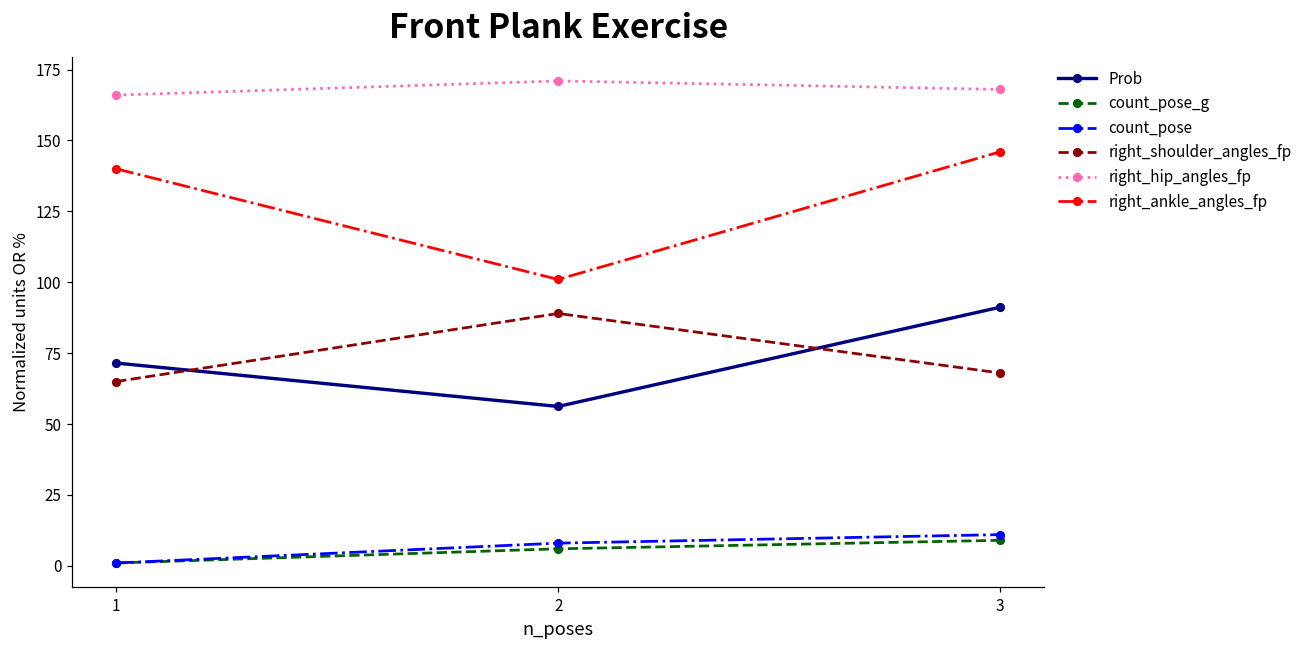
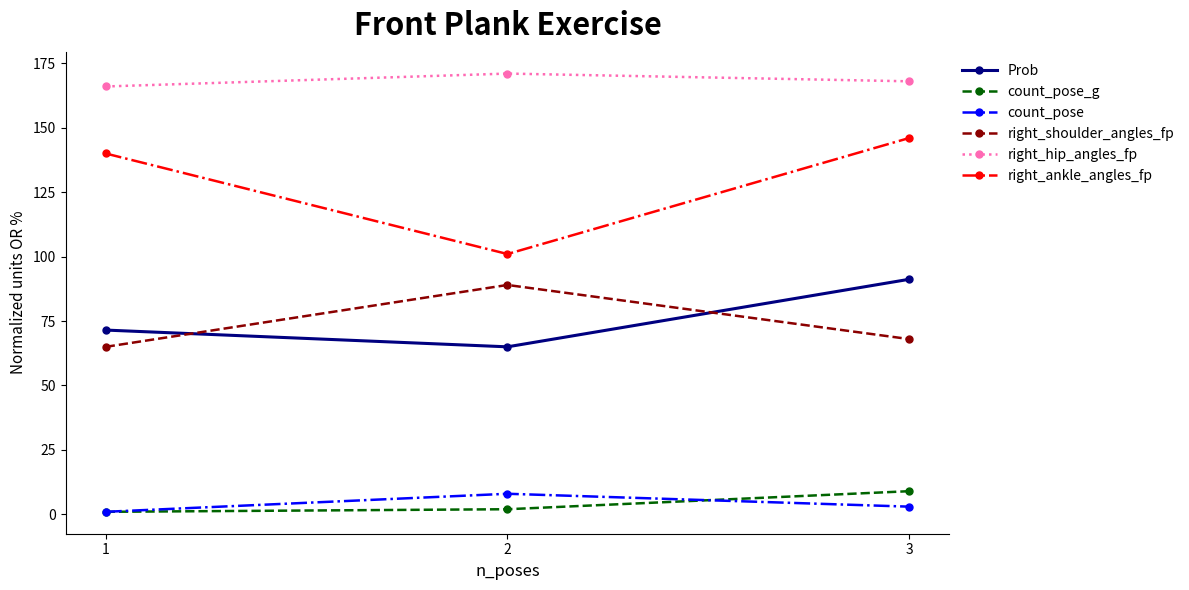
  {
    "Prob": {
      "1": 72,
-     "2": 56,
+     "2": 65,
      "3": 91
    },
    "count_pose_g": {
-     "2": 6,
+     "2": 2,
      "3": 9
    },
    "count_pose": {
      "2": 8,
-     "3": 11
+     "3": 3
    },
    "right_shoulder_angles_fp": {
      "1": 65,
      "2": 89,
      "3": 68
    },
    "right_hip_angles_fp": {
      "1": 166,
      "2": 171,
      "3": 168
    },
    "right_ankle_angles_fp": {
      "1": 140,
      "2": 101,
      "3": 146
    }
  }
